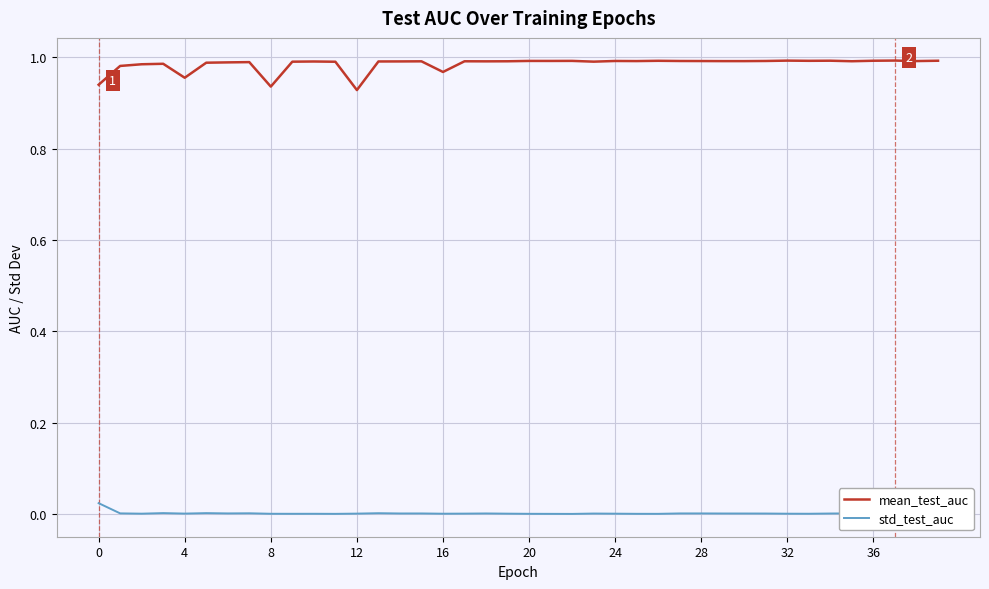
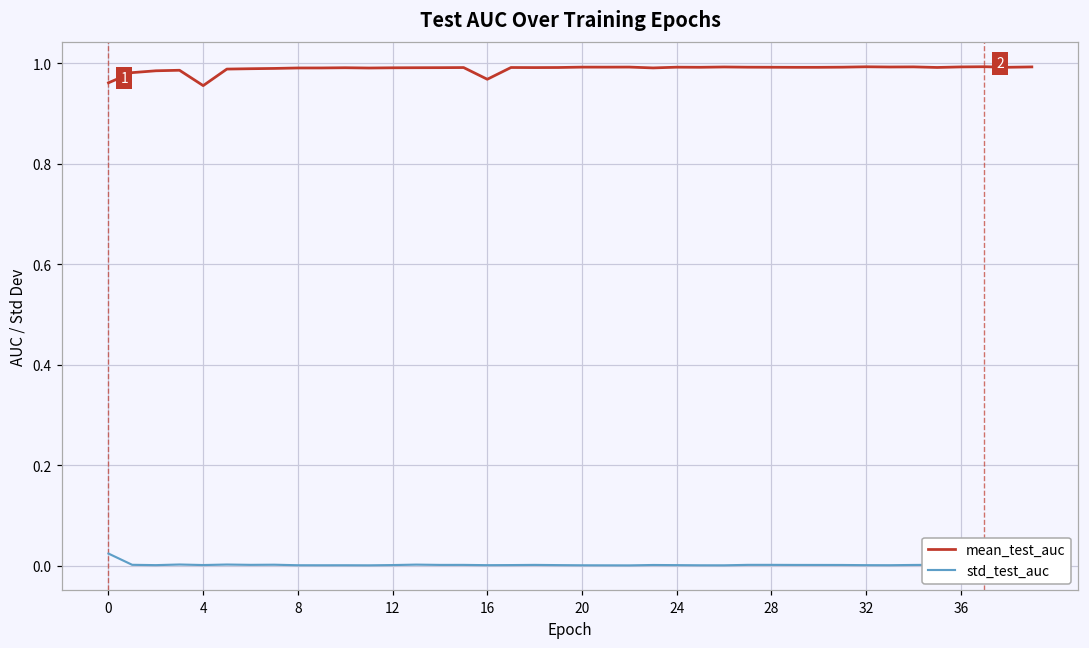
  {
    "mean_test_auc": {
-     "0": 0.94,
+     "0": 0.96,
      "4": 0.96,
-     "8": 0.94,
-     "12": 0.93,
+     "8": 0.99,
+     "12": 0.99,
      "16": 0.97,
      "20": 0.99,
      "24": 0.99,
      "28": 0.99,
      "32": 0.99,
      "36": 0.99
    },
    "std_test_auc": {
      "0": 0.02,
      "4": 0.00,
      "8": 0.00,
      "12": 0.00,
      "16": 0.00,
      "20": 0.00,
      "24": 0.00,
      "28": 0.00,
      "32": 0.00
    }
  }
